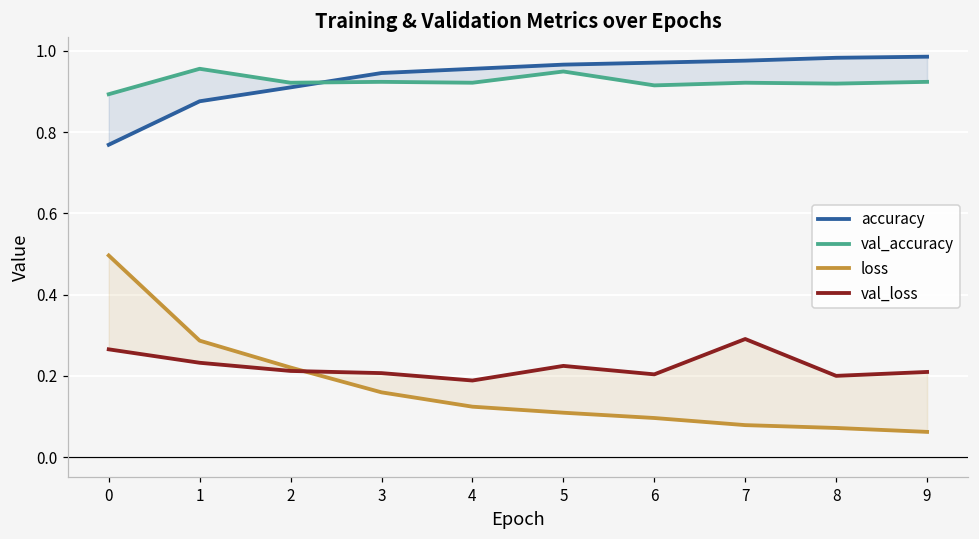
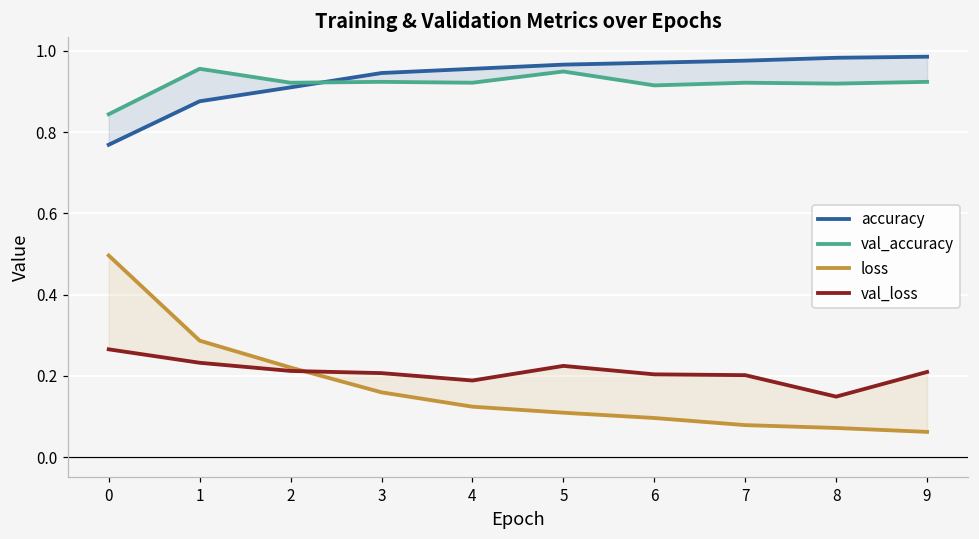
  {
    "val_accuracy": {
-     "0": 0.89,
+     "0": 0.84,
      "3": 0.92,
      "4": 0.92,
      "5": 0.95,
      "6": 0.92,
      "7": 0.92,
      "8": 0.92,
      "9": 0.92
    },
    "val_loss": {
      "0": 0.27,
      "1": 0.23,
      "2": 0.21,
-     "7": 0.29,
-     "8": 0.20
+     "7": 0.20,
+     "8": 0.15
    }
  }
